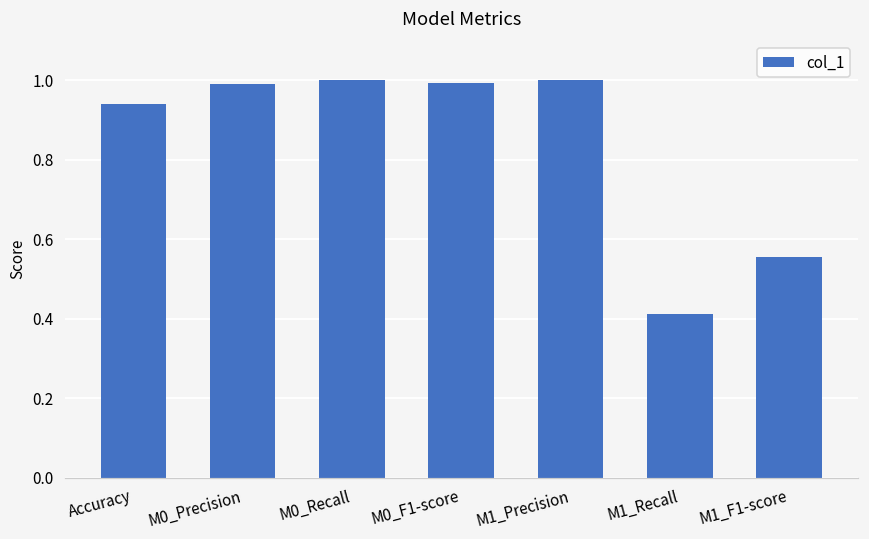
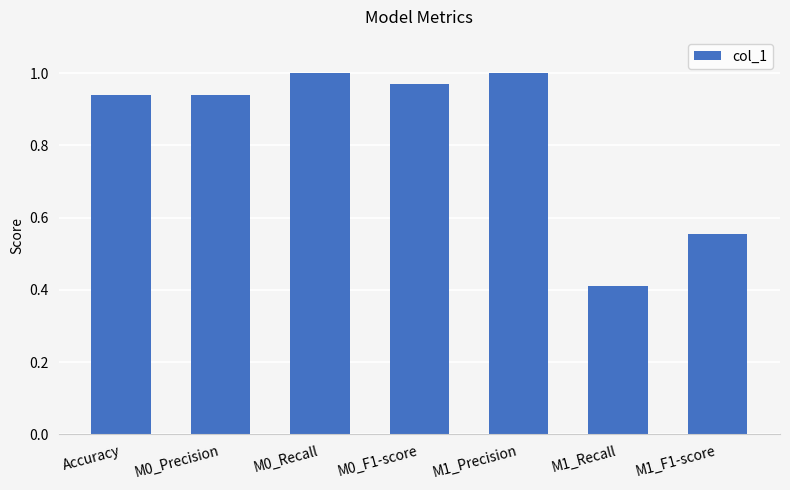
  {
    "Accuracy": 0.94,
-   "M0_Precision": 0.99,
+   "M0_Precision": 0.94,
    "M0_Recall": 1.00,
-   "M0_F1-score": 0.99,
+   "M0_F1-score": 0.97,
    "M1_Precision": 1.00,
    "M1_Recall": 0.41,
    "M1_F1-score": 0.55
  }
